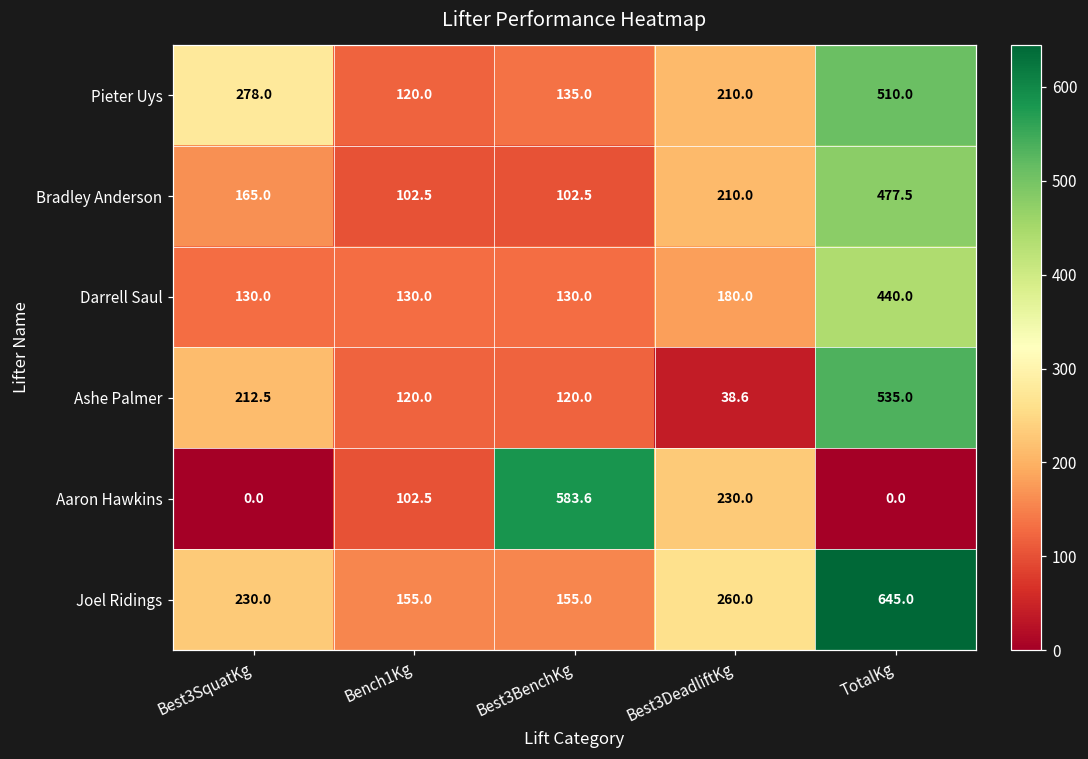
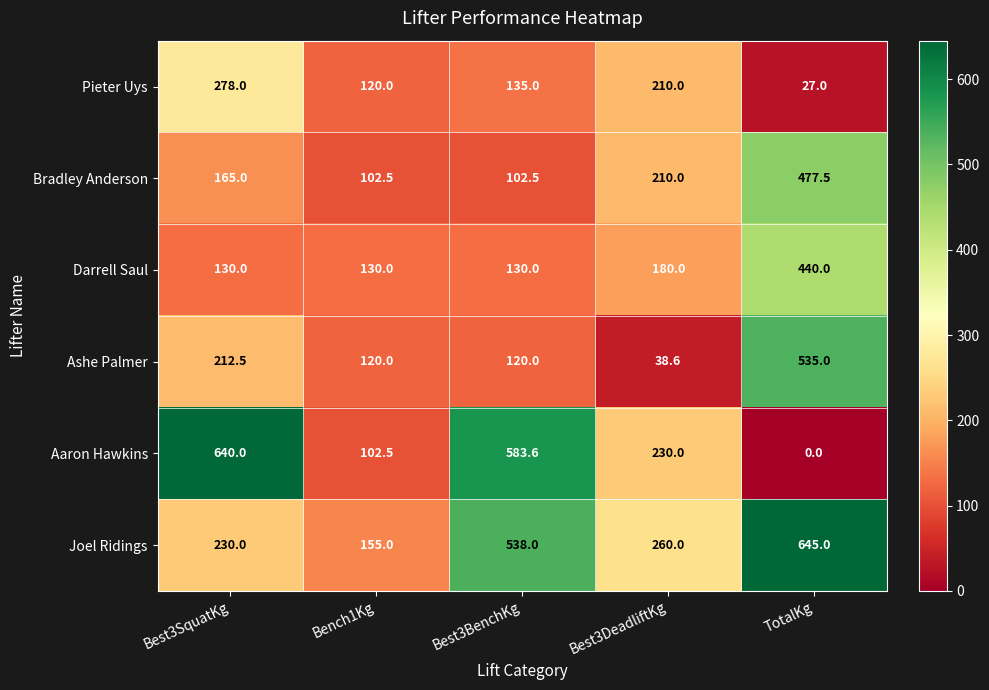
  {
    "Pieter Uys": {
      "Best3SquatKg": 278.0,
      "Bench1Kg": 120.0,
      "Best3BenchKg": 135.0,
      "Best3DeadliftKg": 210.0,
-     "TotalKg": 510.0
+     "TotalKg": 27.0
    },
    "Bradley Anderson": {
      "Best3SquatKg": 165.0,
      "Bench1Kg": 102.5,
      "Best3BenchKg": 102.5,
      "Best3DeadliftKg": 210.0,
      "TotalKg": 477.5
    },
    "Darrell Saul": {
      "Best3SquatKg": 130.0,
      "Bench1Kg": 130.0,
      "Best3BenchKg": 130.0,
      "Best3DeadliftKg": 180.0,
      "TotalKg": 440.0
    },
    "Ashe Palmer": {
      "Best3SquatKg": 212.5,
      "Bench1Kg": 120.0,
      "Best3BenchKg": 120.0,
      "Best3DeadliftKg": 38.6,
      "TotalKg": 535.0
    },
    "Aaron Hawkins": {
-     "Best3SquatKg": 0.0,
+     "Best3SquatKg": 640.0,
      "Bench1Kg": 102.5,
      "Best3BenchKg": 583.6,
      "Best3DeadliftKg": 230.0,
      "TotalKg": 0.0
    },
    "Joel Ridings": {
      "Best3SquatKg": 230.0,
      "Bench1Kg": 155.0,
-     "Best3BenchKg": 155.0,
+     "Best3BenchKg": 538.0,
      "Best3DeadliftKg": 260.0,
      "TotalKg": 645.0
    }
  }
